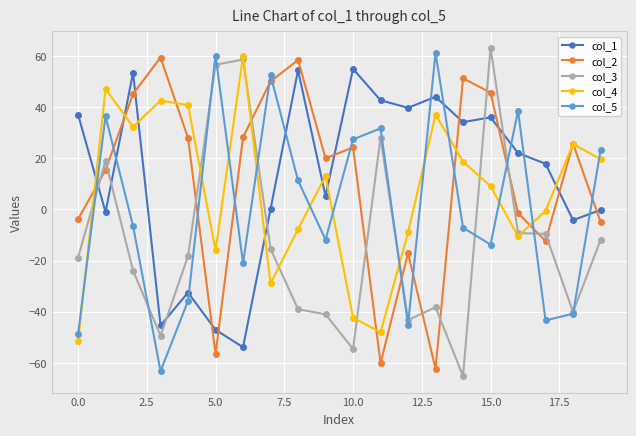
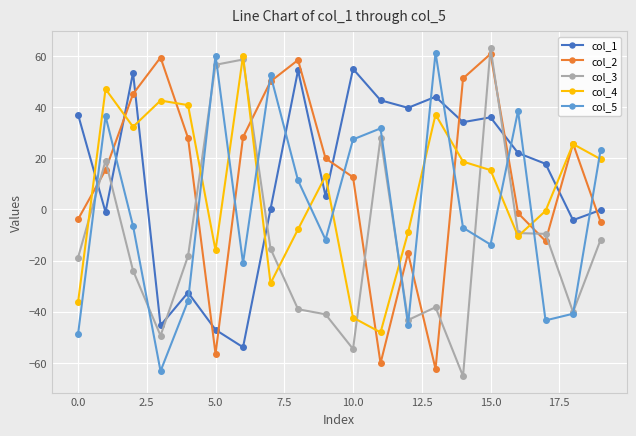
  {
    "col_2": {
      "0.0": -4,
      "5.0": -57,
-     "10.0": 24,
-     "15.0": 46
+     "10.0": 13,
+     "15.0": 61
    },
    "col_3": {
      "0.0": -19,
      "5.0": 57,
      "10.0": -55,
      "15.0": 63
    },
    "col_4": {
-     "0.0": -52,
+     "0.0": -36,
      "5.0": -16,
      "10.0": -42,
-     "15.0": 9
+     "15.0": 15
    }
  }
